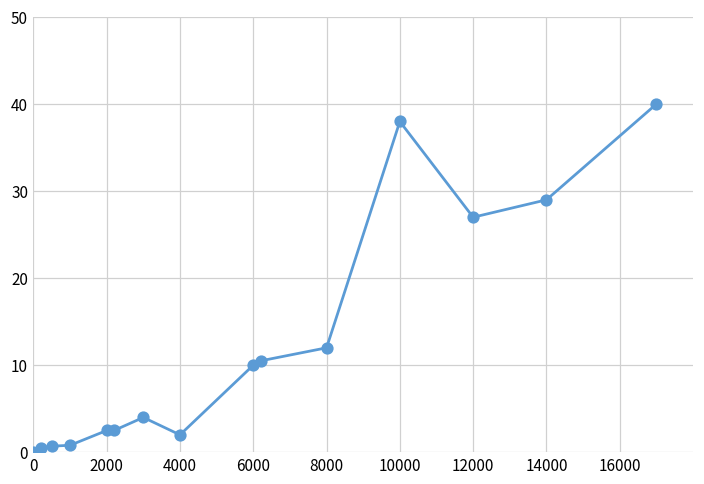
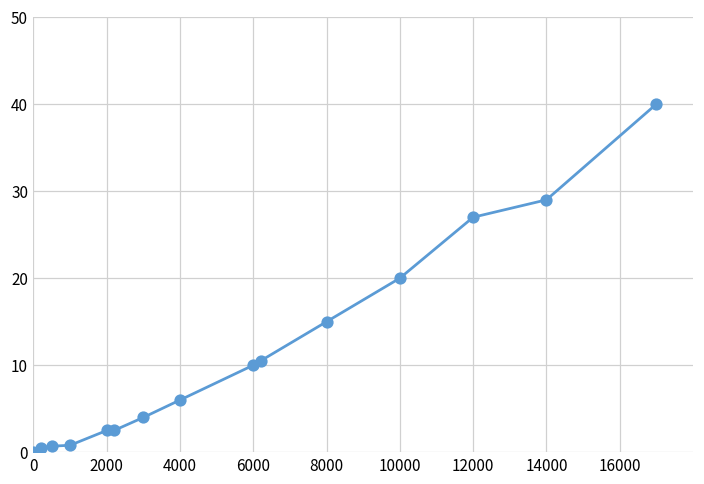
  {
    "0": 0,
    "2000": 3,
-   "4000": 2,
+   "4000": 6,
    "6000": 10,
-   "8000": 12,
-   "10000": 38,
+   "8000": 15,
+   "10000": 20,
    "12000": 27,
    "14000": 29
  }
